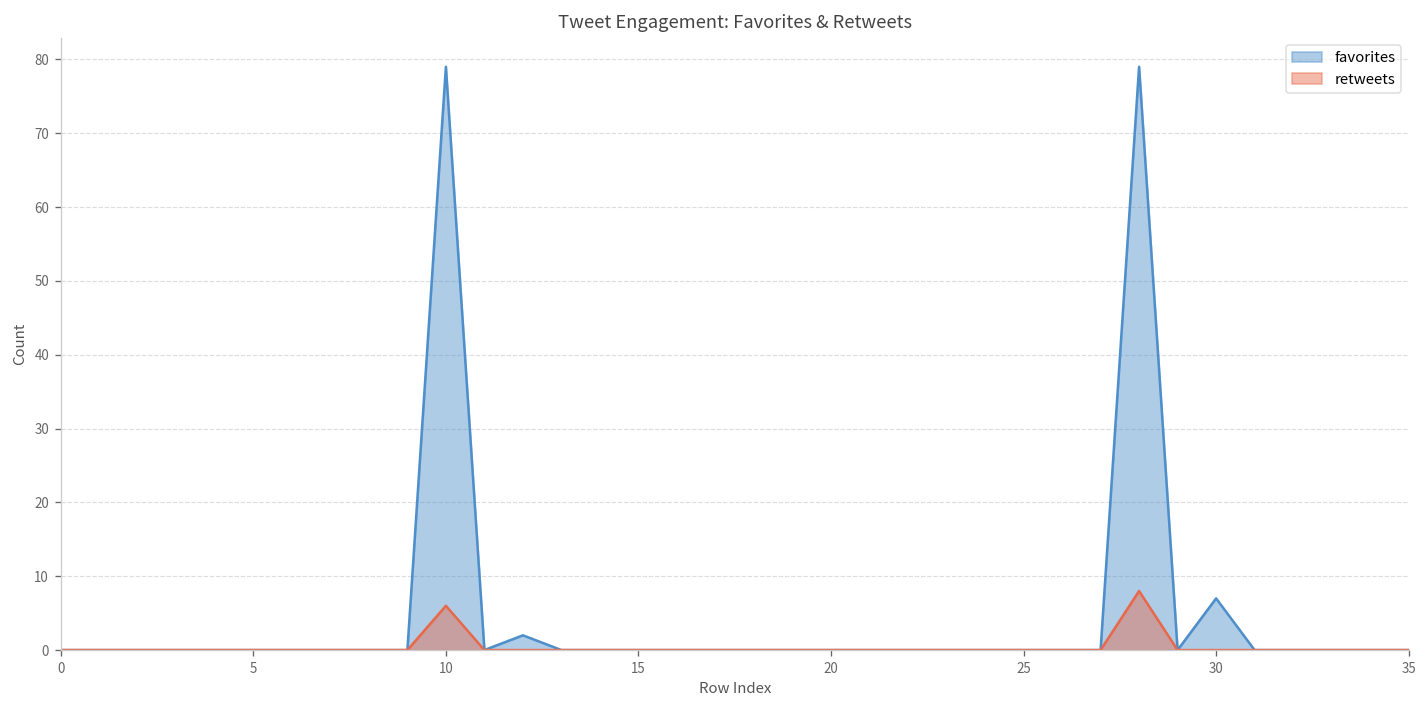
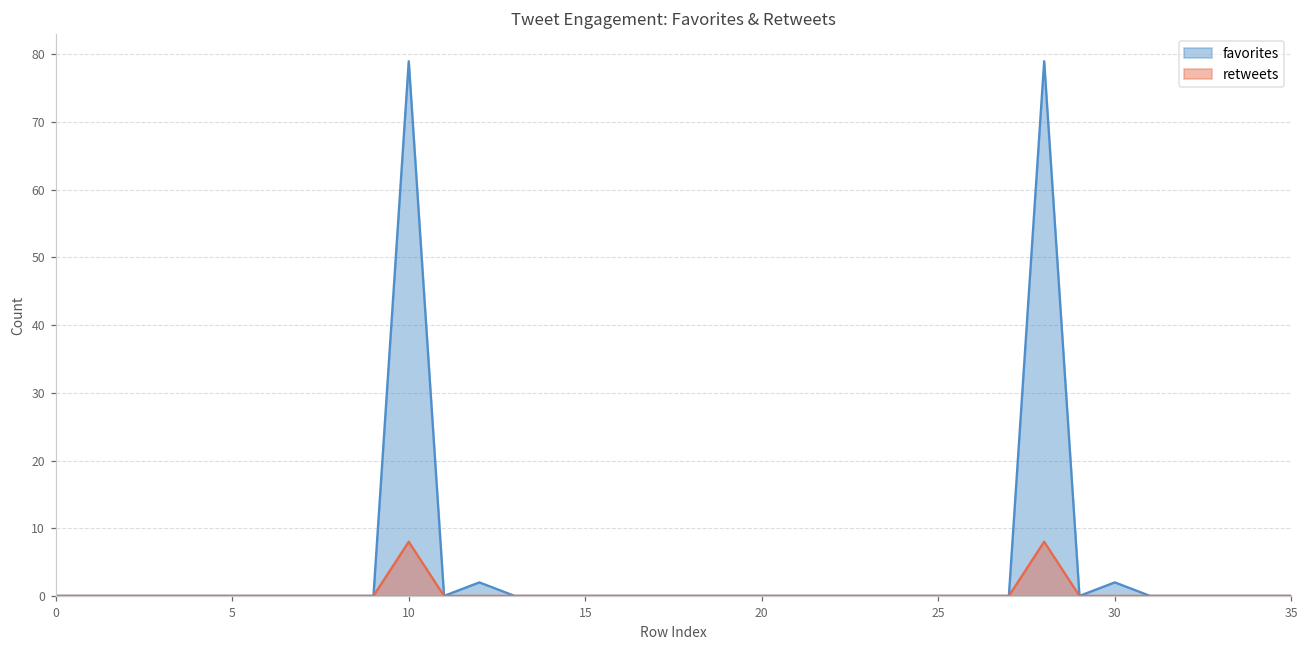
  {
    "favorites": {
      "10": 79,
-     "30": 7
+     "30": 2
    },
    "retweets": {
-     "10": 6,
+     "10": 8,
      "30": 0
    }
  }
